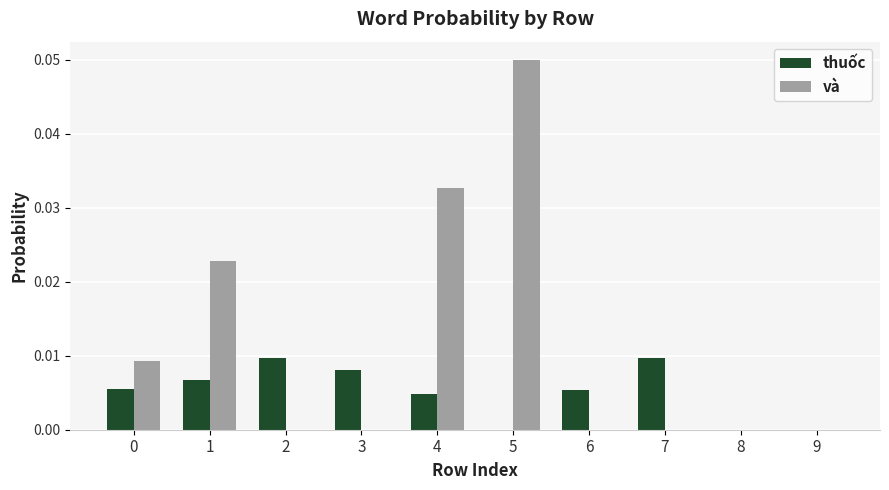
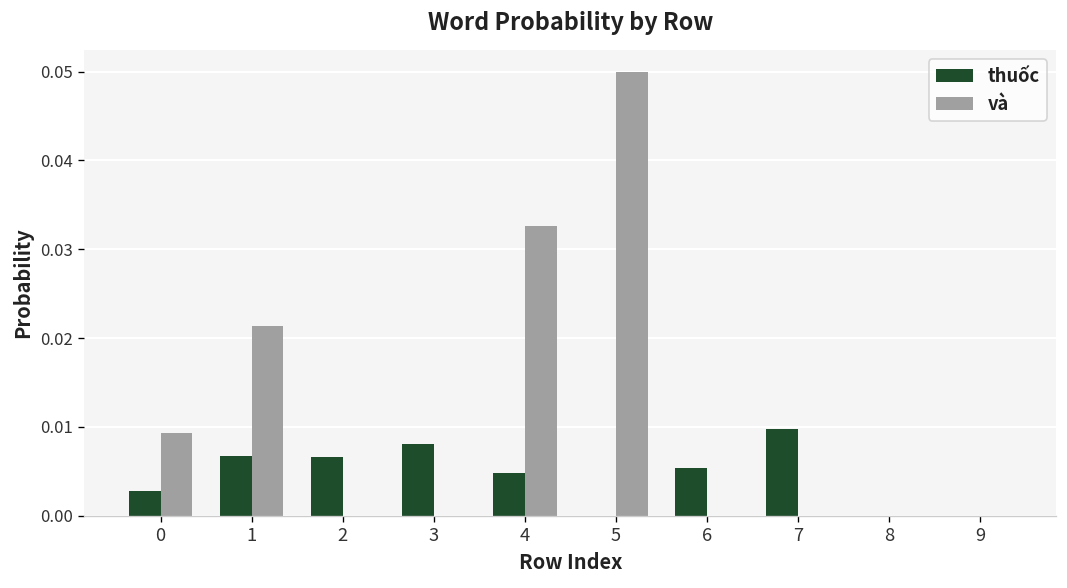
  {
    "thuốc": {
-     "0": 0.006,
+     "0": 0.003,
      "1": 0.007,
-     "2": 0.010,
+     "2": 0.007,
      "3": 0.008,
      "4": 0.005,
      "5": 0.000,
      "6": 0.005,
      "7": 0.010,
      "8": 0.000,
      "9": 0.000
    },
    "và": {
      "0": 0.009,
-     "1": 0.023,
+     "1": 0.021,
      "2": 0.000,
      "3": 0.000,
      "4": 0.033,
      "5": 0.050,
      "6": 0.000,
      "7": 0.000,
      "8": 0.000,
      "9": 0.000
    }
  }
